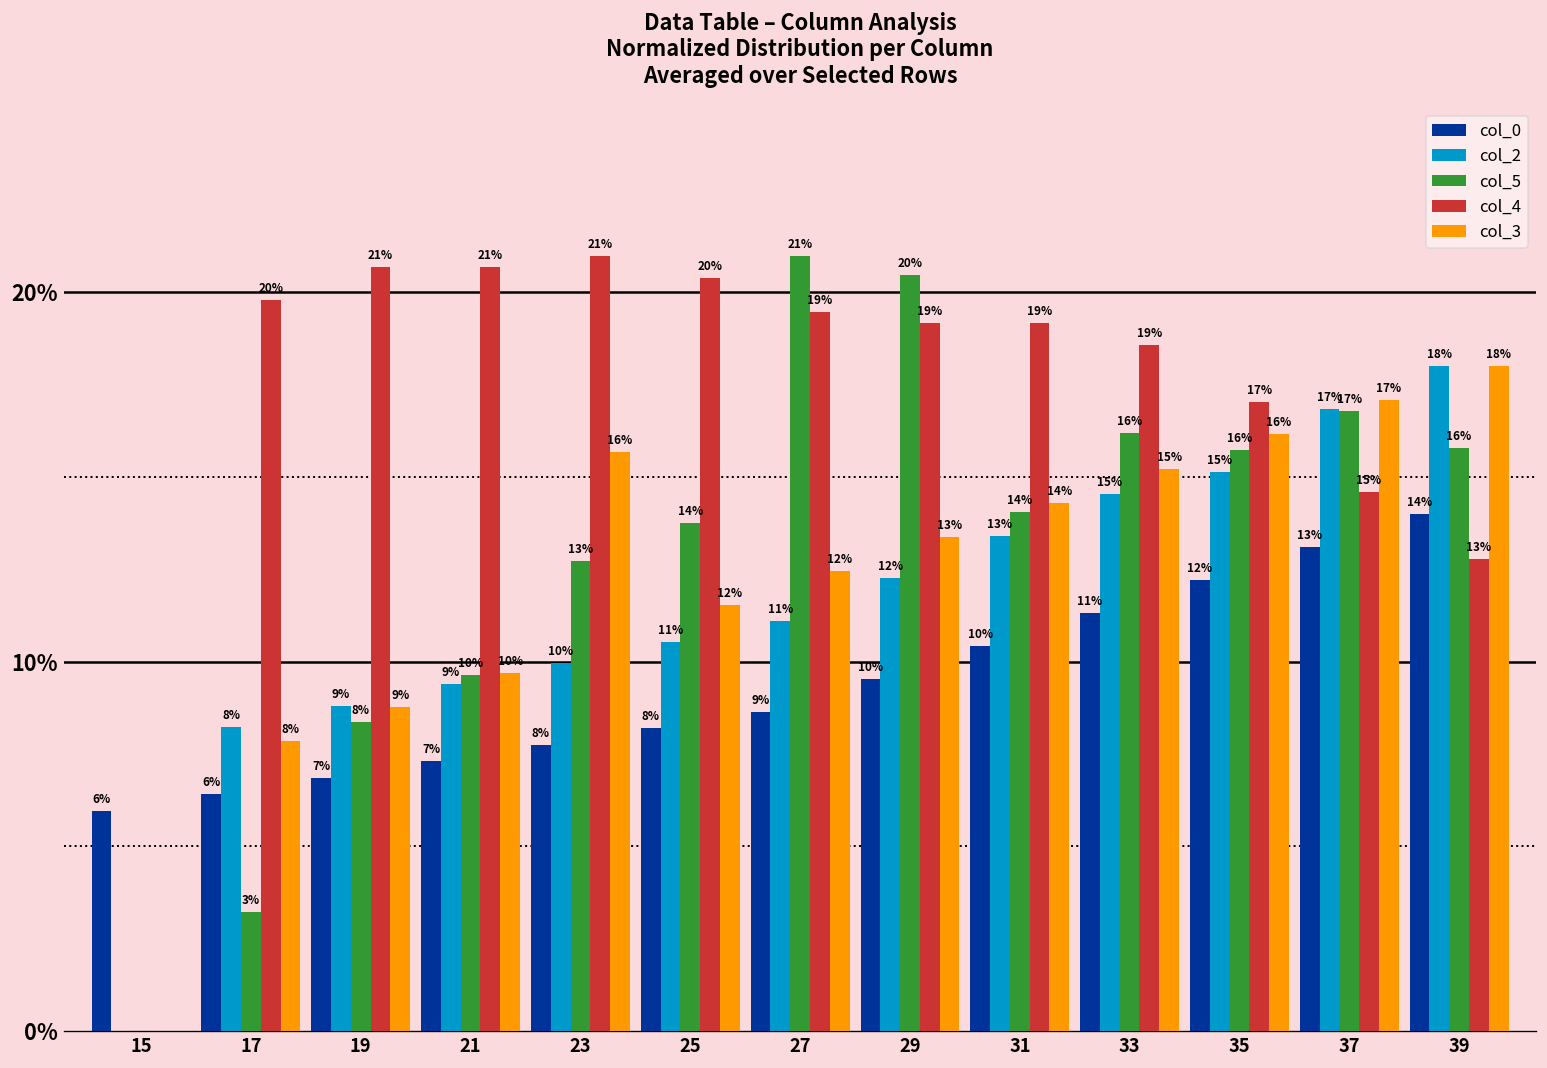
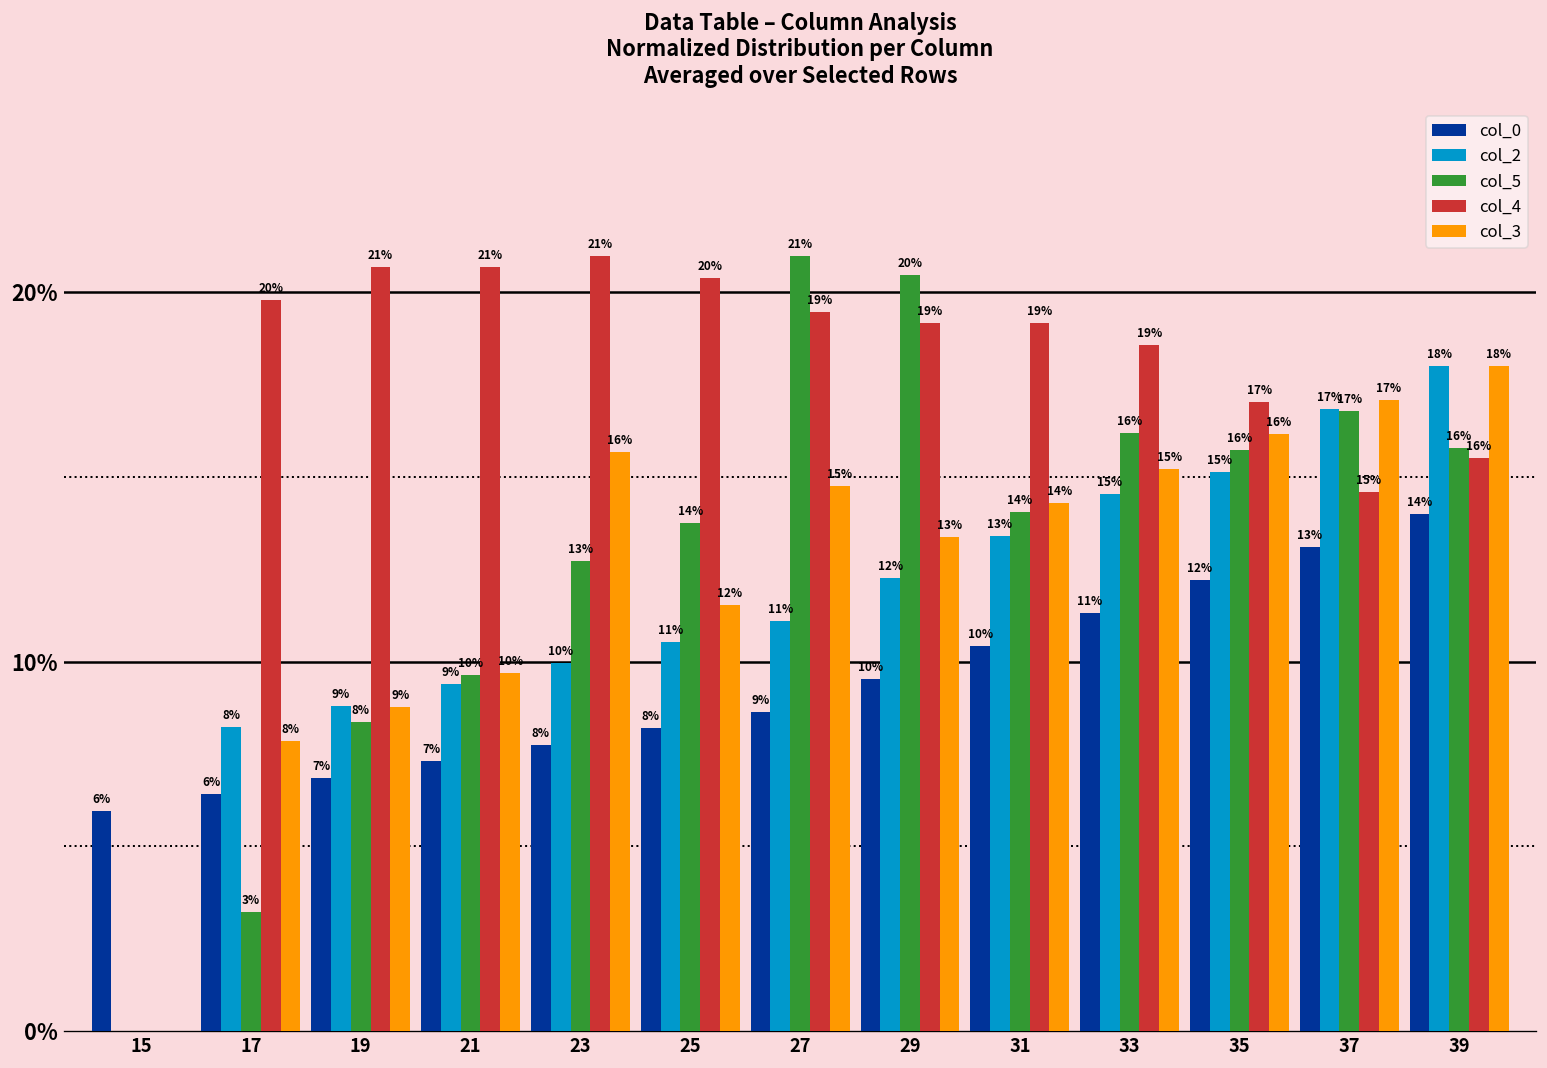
  {
    "col_0": {
      "15": "6%",
      "17": "6%",
      "19": "7%",
      "21": "7%",
      "23": "8%",
      "25": "8%",
      "27": "9%",
      "29": "10%",
      "31": "10%",
      "33": "11%",
      "35": "12%",
      "37": "13%",
      "39": "14%"
    },
    "col_2": {
      "17": "8%",
      "19": "9%",
      "21": "9%",
      "23": "10%",
      "25": "11%",
      "27": "11%",
      "29": "12%",
      "31": "13%",
      "33": "15%",
      "35": "15%",
      "39": "18%"
    },
    "col_5": {
      "17": "3%",
      "19": "8%",
      "21": "10%",
      "23": "13%",
      "25": "14%",
      "27": "21%",
      "29": "20%",
      "31": "14%",
      "33": "16%",
      "35": "16%",
      "39": "16%"
    },
    "col_4": {
      "17": "20%",
      "19": "21%",
      "21": "21%",
      "23": "21%",
      "25": "20%",
      "27": "19%",
      "29": "19%",
      "31": "19%",
      "33": "19%",
      "35": "17%",
      "37": "15%",
-     "39": "13%"
+     "39": "16%"
    },
    "col_3": {
      "17": "8%",
      "19": "9%",
      "21": "10%",
      "23": "16%",
      "25": "12%",
-     "27": "12%",
+     "27": "15%",
      "29": "13%",
      "31": "14%",
      "33": "15%",
      "35": "16%",
      "37": "17%",
      "39": "18%"
    }
  }
